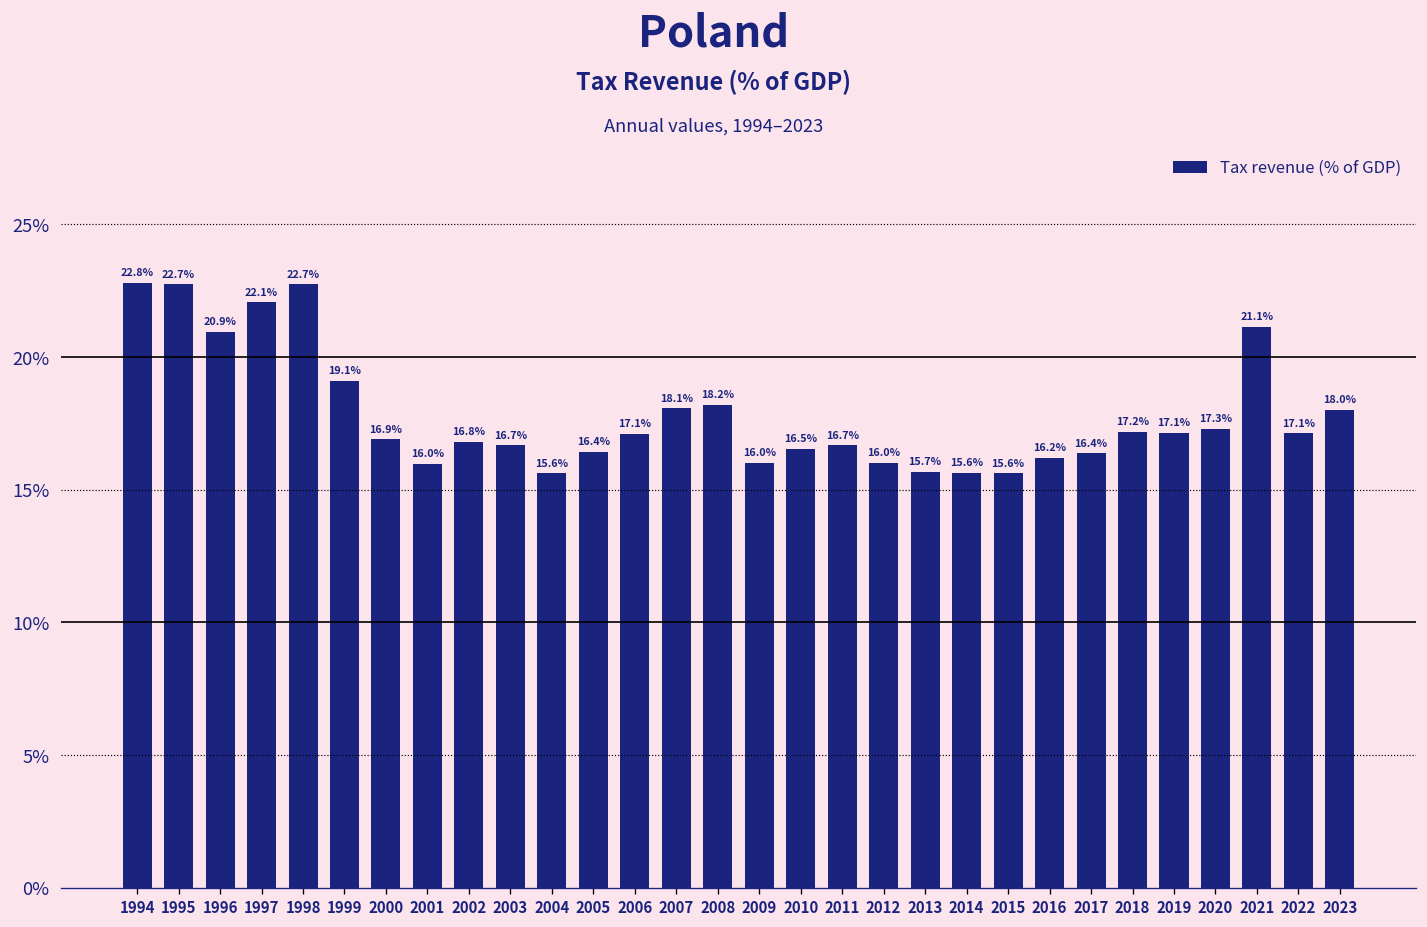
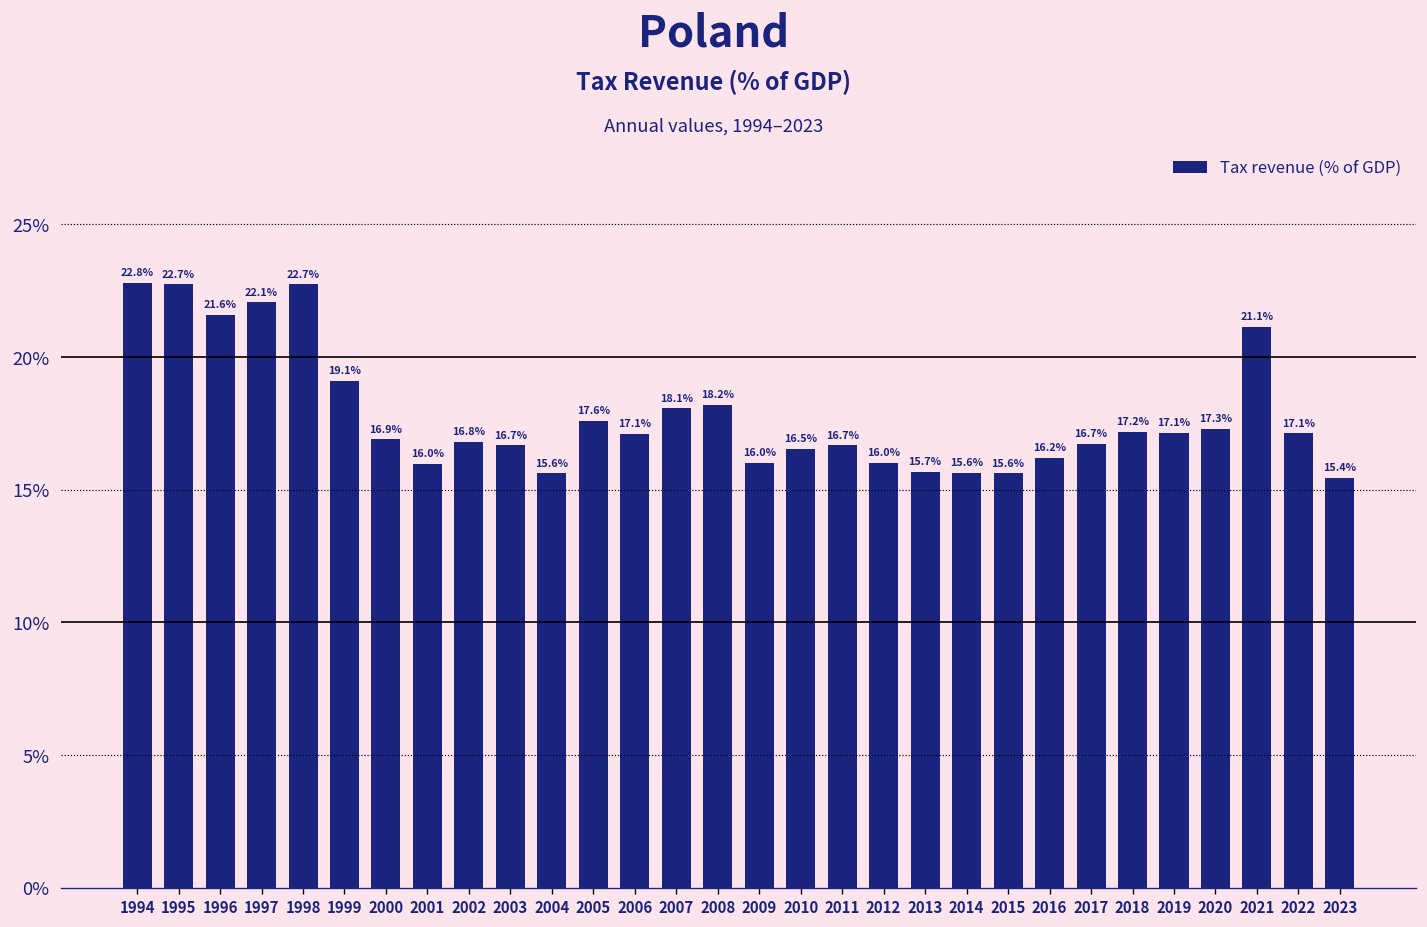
  {
    "1994": "22.8%",
    "1995": "22.7%",
-   "1996": "20.9%",
+   "1996": "21.6%",
    "1997": "22.1%",
    "1998": "22.7%",
    "1999": "19.1%",
    "2000": "16.9%",
    "2001": "16.0%",
    "2002": "16.8%",
    "2003": "16.7%",
    "2004": "15.6%",
-   "2005": "16.4%",
+   "2005": "17.6%",
    "2006": "17.1%",
    "2007": "18.1%",
    "2008": "18.2%",
    "2009": "16.0%",
    "2010": "16.5%",
    "2011": "16.7%",
    "2012": "16.0%",
    "2013": "15.7%",
    "2014": "15.6%",
    "2015": "15.6%",
    "2016": "16.2%",
-   "2017": "16.4%",
+   "2017": "16.7%",
    "2018": "17.2%",
    "2019": "17.1%",
    "2020": "17.3%",
    "2021": "21.1%",
    "2022": "17.1%",
-   "2023": "18.0%"
+   "2023": "15.4%"
  }
